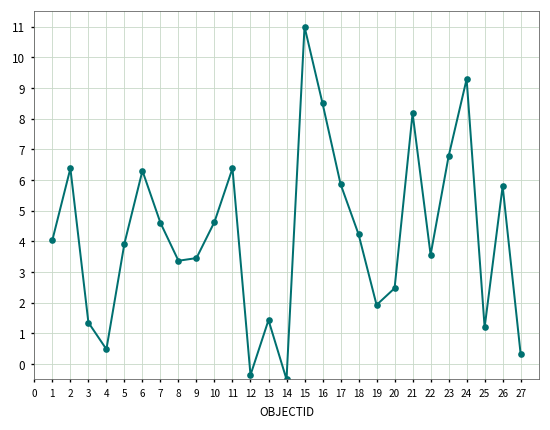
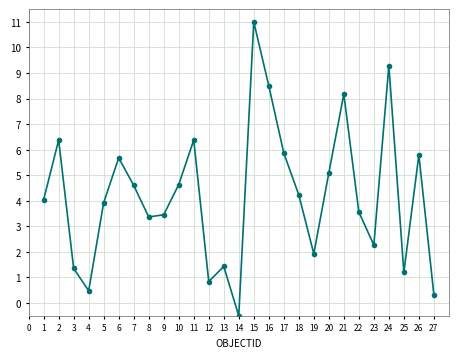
  {
    "1": 4.0,
    "2": 6.4,
    "3": 1.4,
    "4": 0.5,
    "5": 3.9,
-   "6": 6.3,
+   "6": 5.7,
    "7": 4.6,
    "8": 3.4,
    "9": 3.5,
    "10": 4.6,
    "11": 6.4,
-   "12": -0.4,
+   "12": 0.8,
    "13": 1.4,
    "14": -0.5,
    "15": 11.0,
    "16": 8.5,
    "17": 5.9,
    "18": 4.2,
    "19": 1.9,
-   "20": 2.5,
+   "20": 5.1,
    "21": 8.2,
    "22": 3.6,
-   "23": 6.8,
+   "23": 2.3,
    "24": 9.3,
    "25": 1.2,
    "26": 5.8,
    "27": 0.3
  }
